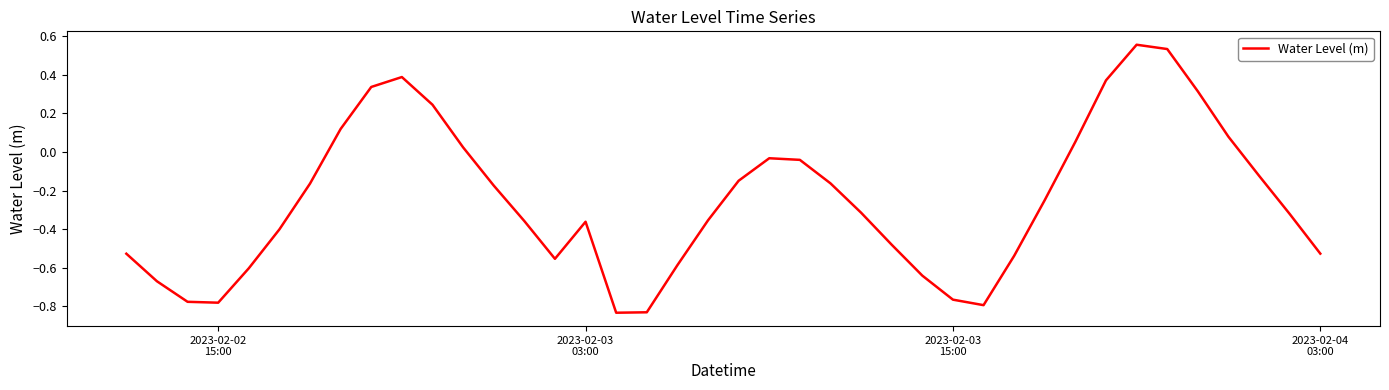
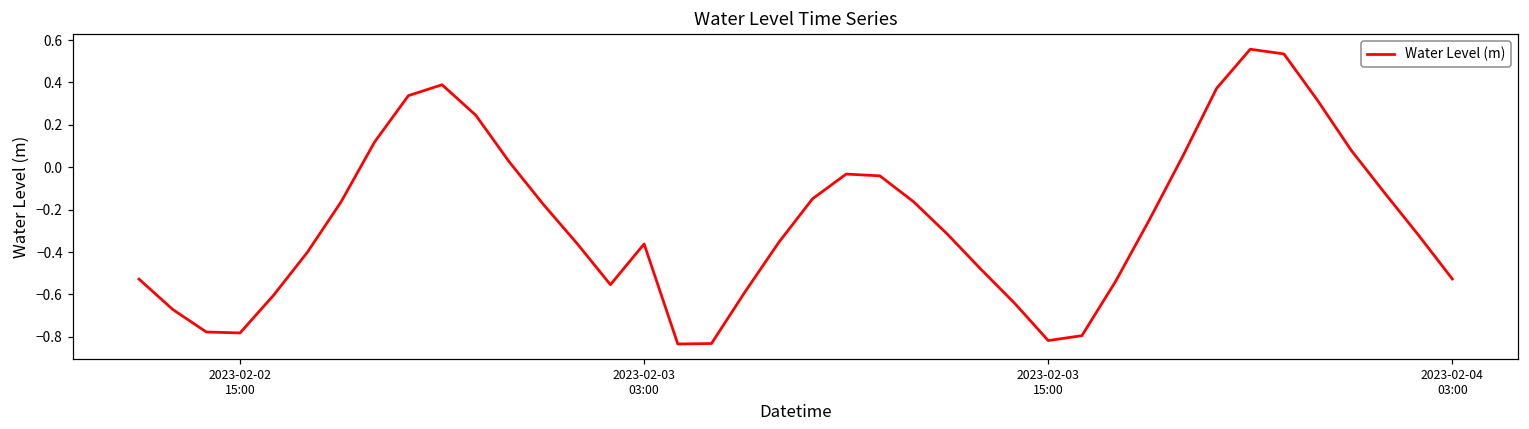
  {
    "2023-02-02 15:00": -0.78,
    "2023-02-03 03:00": -0.36,
-   "2023-02-03 15:00": -0.77,
+   "2023-02-03 15:00": -0.82,
    "2023-02-04 03:00": -0.53
  }
